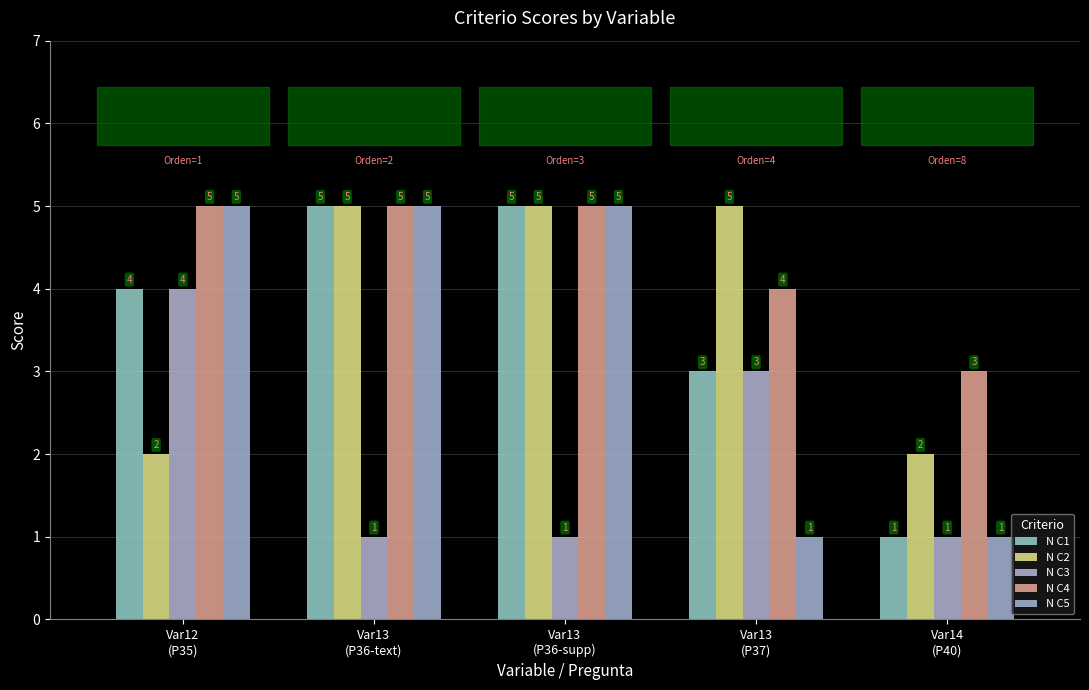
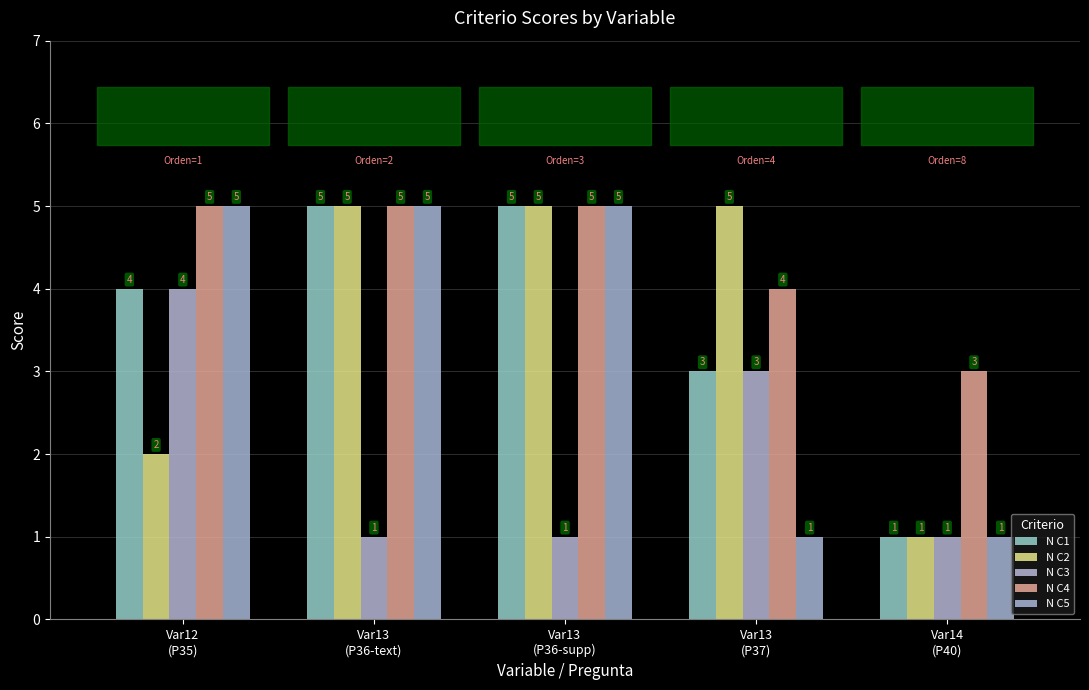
  {
    "N C2": {
-     "Var14 (P40)": 2
+     "Var14 (P40)": 1
    }
  }
